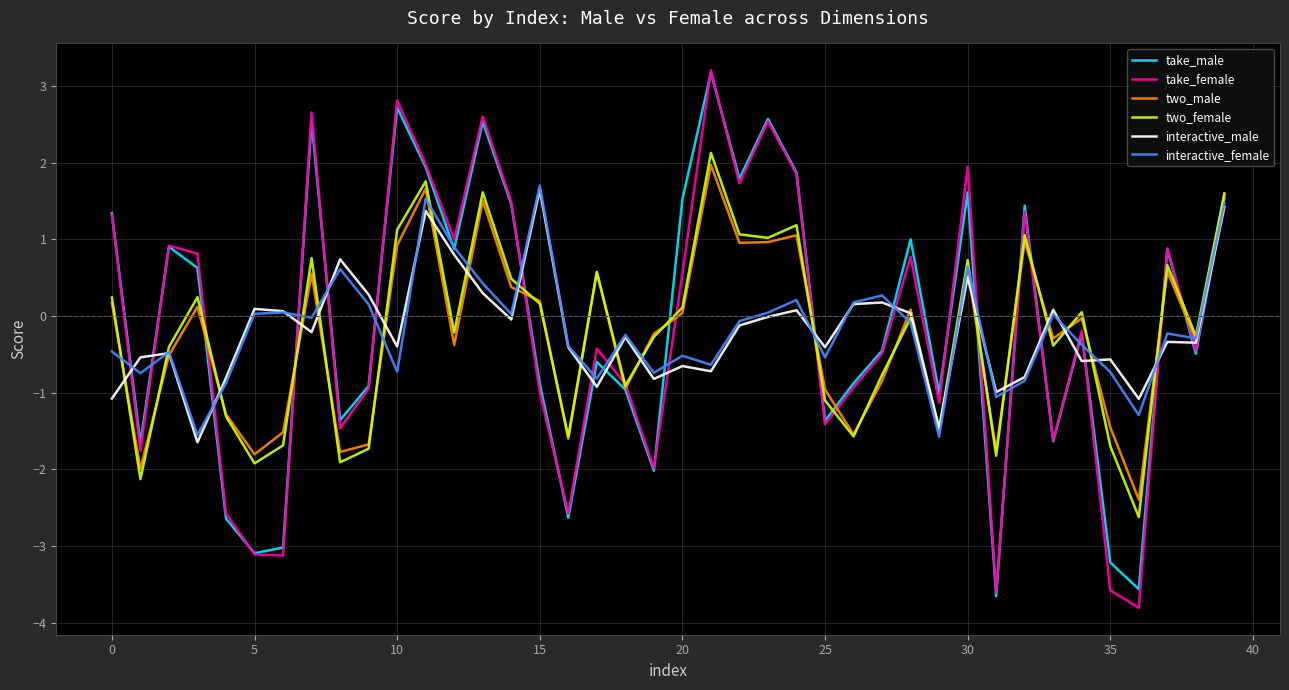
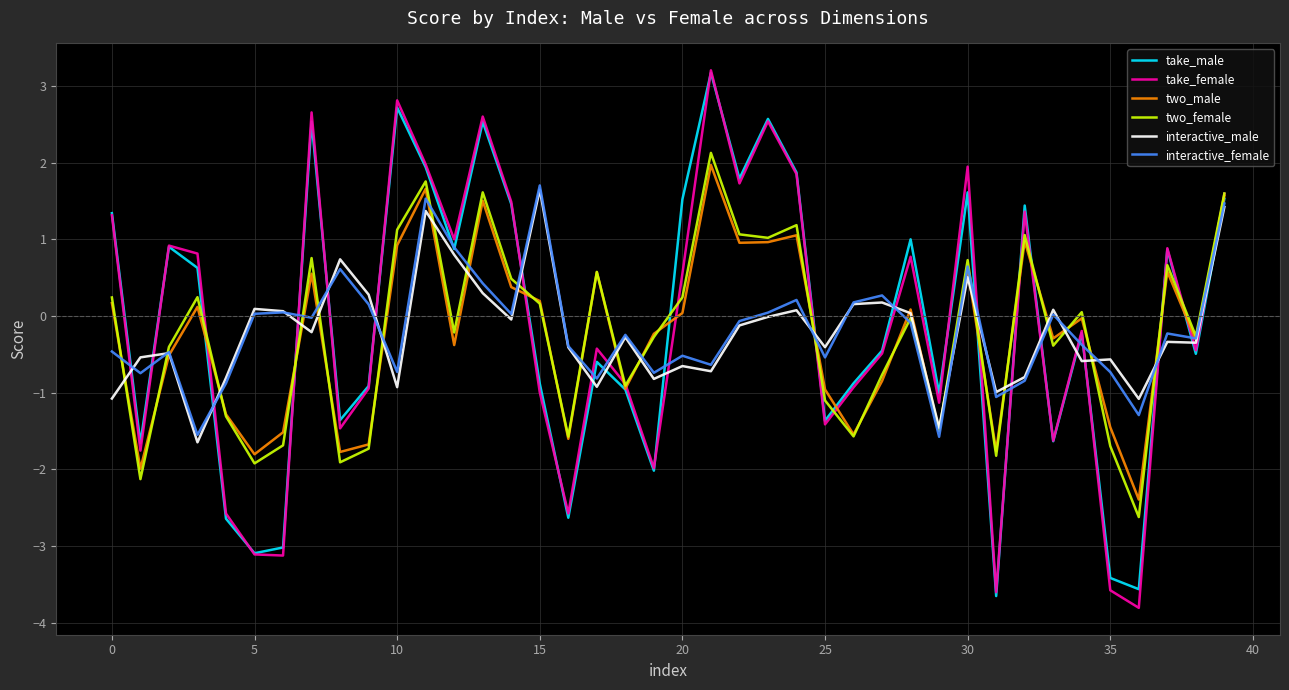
  {
    "take_male": {
      "10": 2.7,
      "15": -0.9,
      "20": 1.5,
      "25": -1.4,
      "30": 1.6,
-     "35": -3.2
+     "35": -3.4
    },
    "take_female": {
      "10": 2.8,
      "15": -1.0,
      "20": 0.6,
      "25": -1.4,
      "30": 1.9,
      "35": -3.6
    },
    "two_male": {
      "0": 0.2,
      "5": -1.8,
      "10": 0.9,
      "15": 0.2,
      "20": 0.0,
      "25": -1.0,
      "30": 0.6,
      "35": -1.5
    },
    "two_female": {
      "0": 0.2,
      "5": -1.9,
      "10": 1.1,
      "15": 0.2,
-     "20": 0.1,
+     "20": 0.2,
      "25": -1.1,
      "30": 0.7,
      "35": -1.7
    },
    "interactive_male": {
      "0": -1.1,
      "5": 0.1,
-     "10": -0.4,
+     "10": -0.9,
      "15": 1.6,
      "20": -0.7,
      "25": -0.4,
      "30": 0.5,
      "35": -0.6
    },
    "interactive_female": {
      "0": -0.5,
      "5": 0.0,
      "10": -0.7,
      "15": 1.7,
      "20": -0.5,
      "25": -0.5,
      "30": 0.6,
      "35": -0.7
    }
  }
